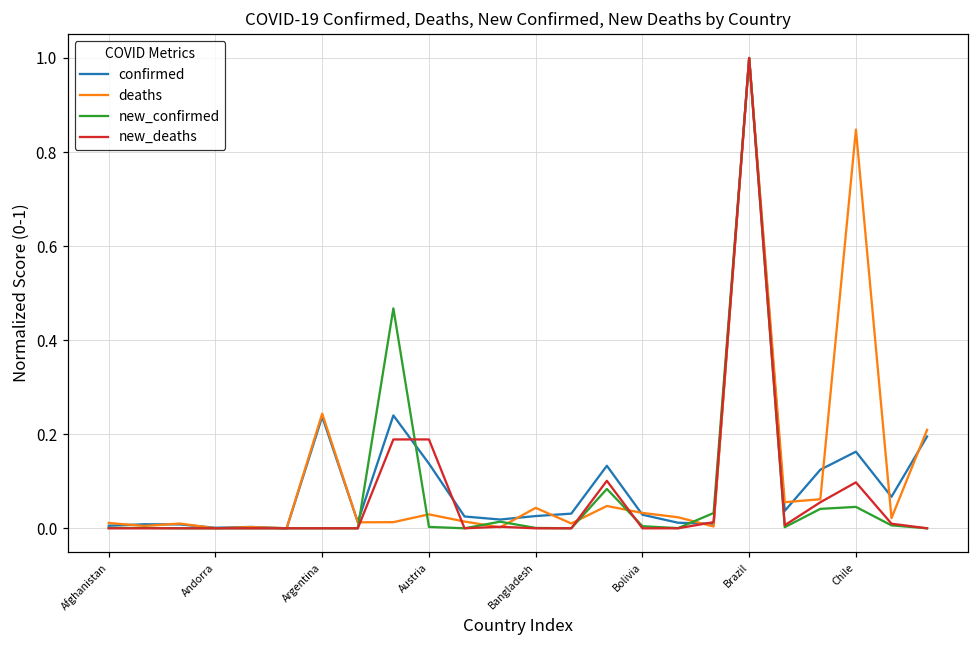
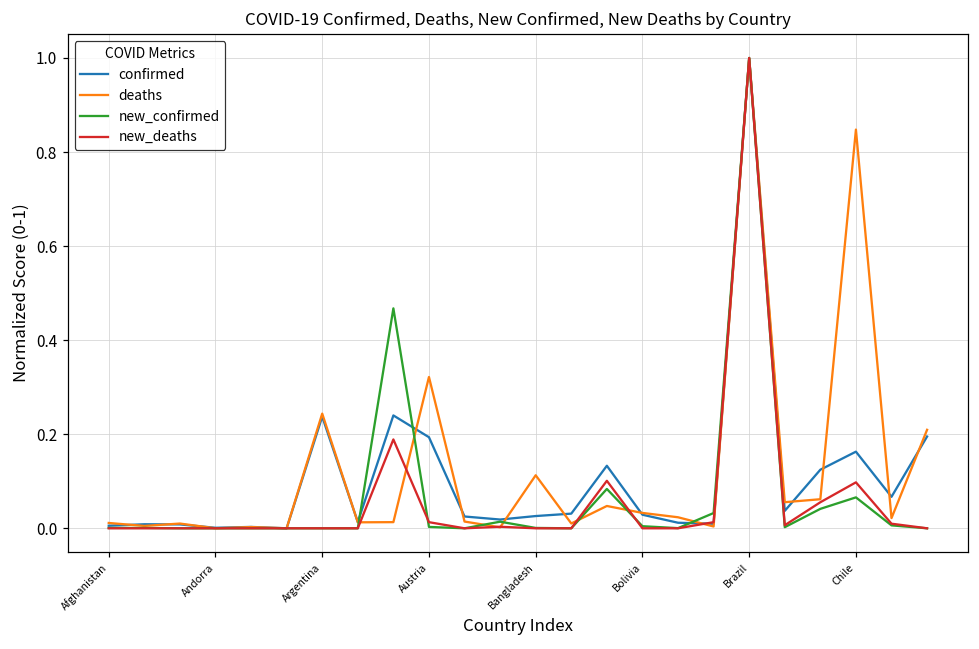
  {
    "confirmed": {
      "Argentina": 0.24,
-     "Austria": 0.14,
+     "Austria": 0.19,
      "Bangladesh": 0.03,
      "Chile": 0.16
    },
    "deaths": {
      "Argentina": 0.24,
-     "Austria": 0.03,
-     "Bangladesh": 0.04,
+     "Austria": 0.32,
+     "Bangladesh": 0.11,
      "Chile": 0.85
    },
    "new_confirmed": {
      "Austria": 0.00,
-     "Chile": 0.05
+     "Chile": 0.07
    },
    "new_deaths": {
-     "Austria": 0.19,
+     "Austria": 0.01,
      "Chile": 0.10
    }
  }
